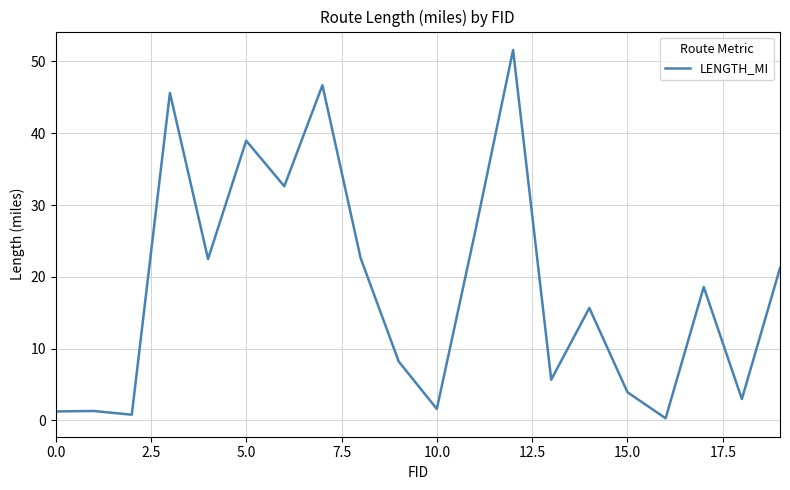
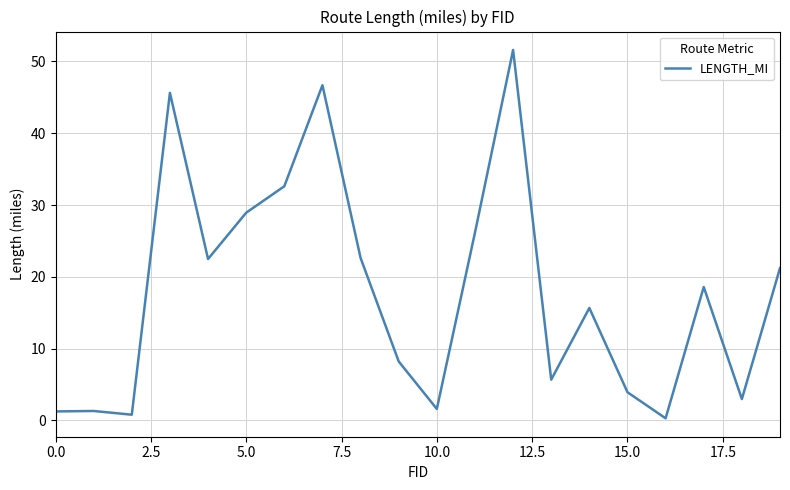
  {
    "0.0": 1,
-   "5.0": 39,
+   "5.0": 29,
    "10.0": 2,
    "15.0": 4
  }
